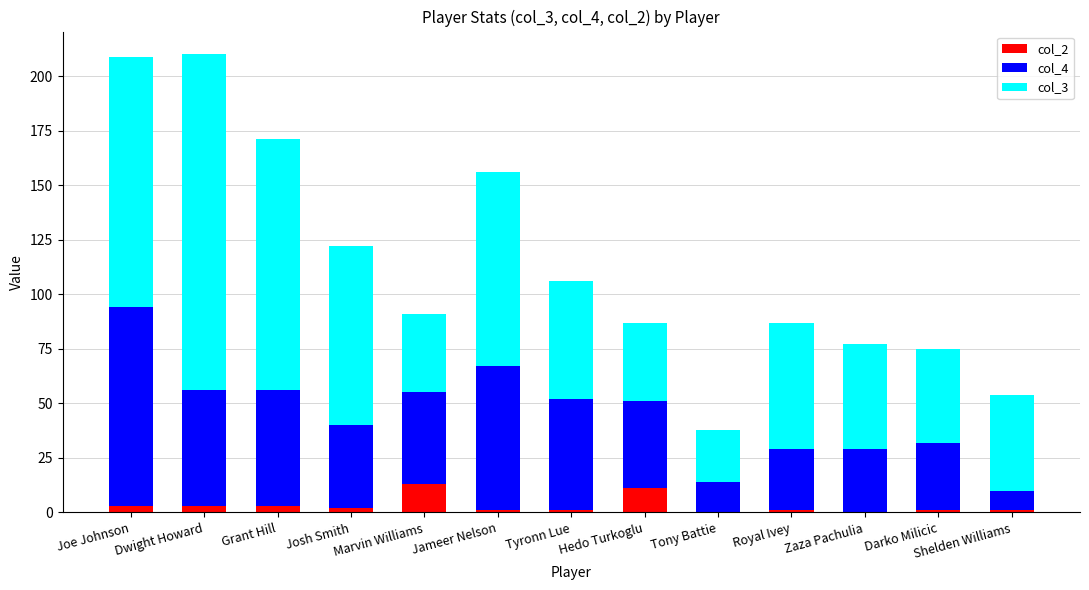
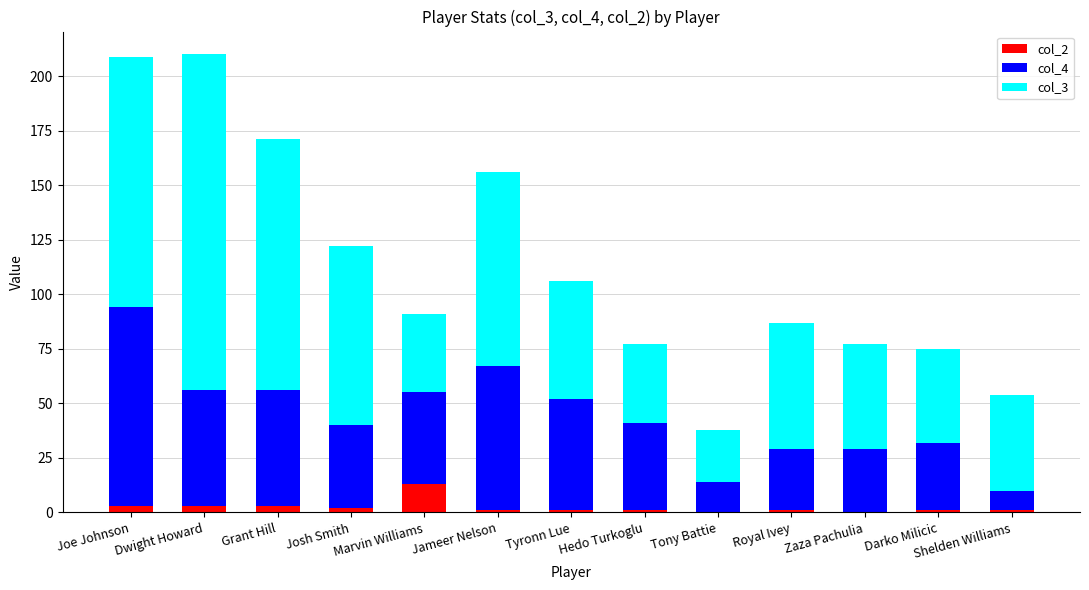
  {
    "col_2": {
      "Joe Johnson": 3,
      "Dwight Howard": 3,
      "Grant Hill": 3,
      "Josh Smith": 2,
      "Marvin Williams": 13,
-     "Hedo Turkoglu": 11,
+     "Hedo Turkoglu": 1,
      "Tony Battie": 0,
      "Zaza Pachulia": 0
    },
    "col_4": {
      "Joe Johnson": 91,
      "Dwight Howard": 53,
      "Grant Hill": 53,
      "Josh Smith": 38,
      "Marvin Williams": 42,
      "Jameer Nelson": 66,
      "Tyronn Lue": 51,
      "Hedo Turkoglu": 40,
      "Tony Battie": 14,
      "Royal Ivey": 28,
      "Zaza Pachulia": 29,
      "Darko Milicic": 31,
      "Shelden Williams": 9
    },
    "col_3": {
      "Joe Johnson": 115,
      "Dwight Howard": 154,
      "Grant Hill": 115,
      "Josh Smith": 82,
      "Marvin Williams": 36,
      "Jameer Nelson": 89,
      "Tyronn Lue": 54,
      "Hedo Turkoglu": 36,
      "Tony Battie": 24,
      "Royal Ivey": 58,
      "Zaza Pachulia": 48,
      "Darko Milicic": 43,
      "Shelden Williams": 44
    }
  }
